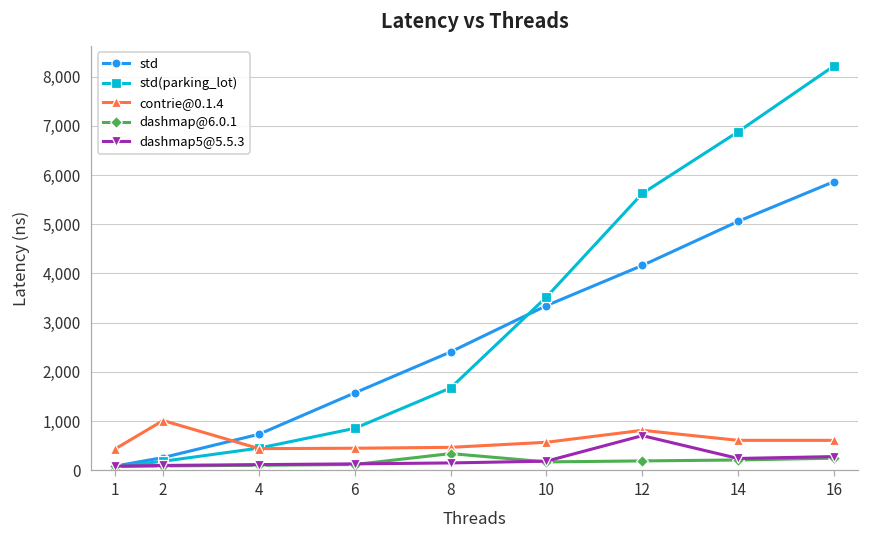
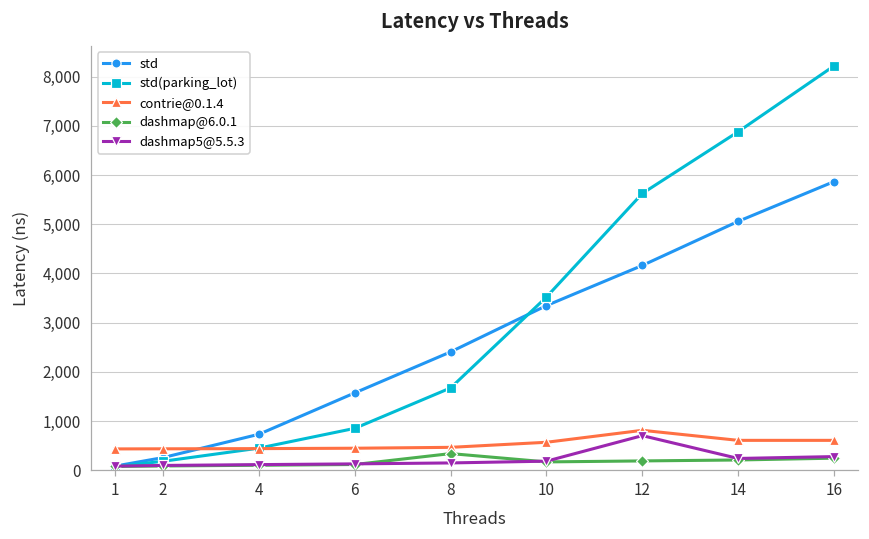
  {
    "contrie@0.1.4": {
      "1": "400",
-     "2": "1,000",
+     "2": "400",
      "6": "400",
      "8": "500",
      "10": "600",
      "12": "800",
      "14": "600",
      "16": "600"
    },
    "dashmap@6.0.1": {
      "8": "300",
      "12": "200"
    },
    "dashmap5@5.5.3": {
      "8": "100",
      "12": "700"
    }
  }
